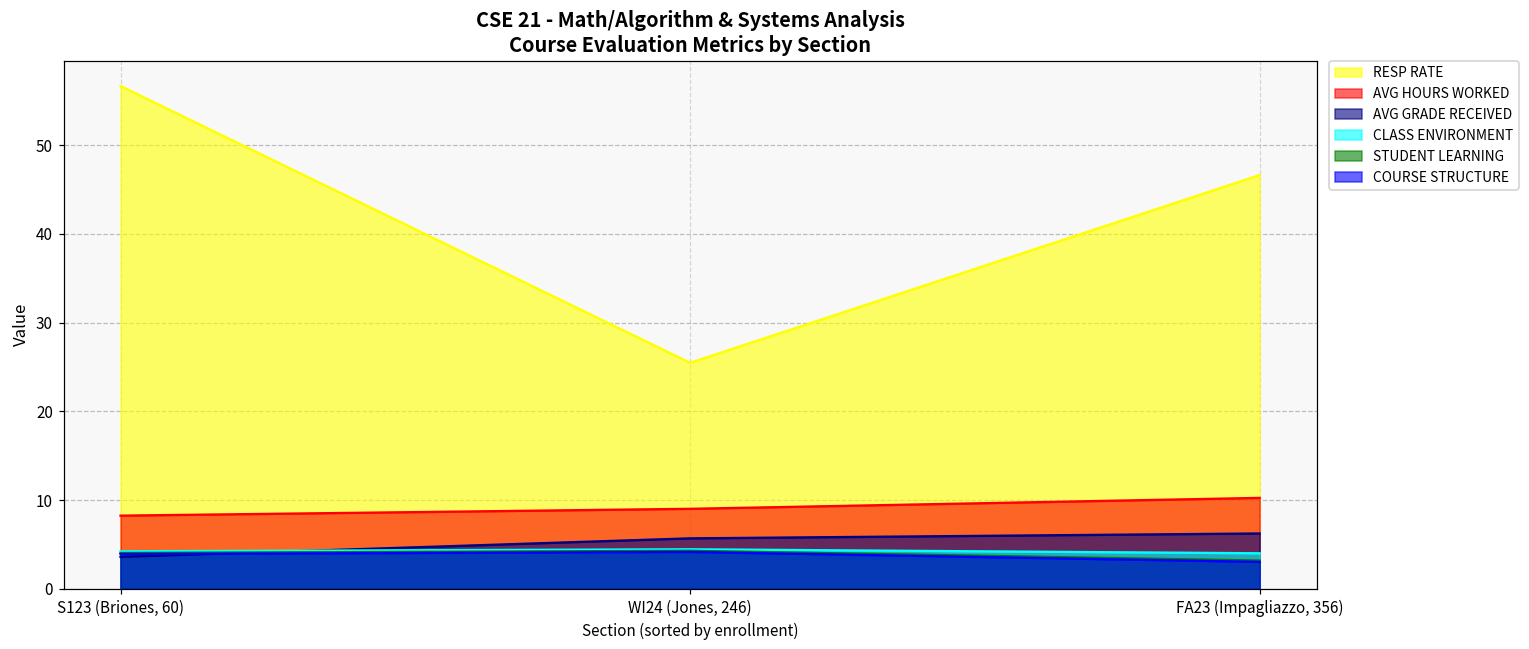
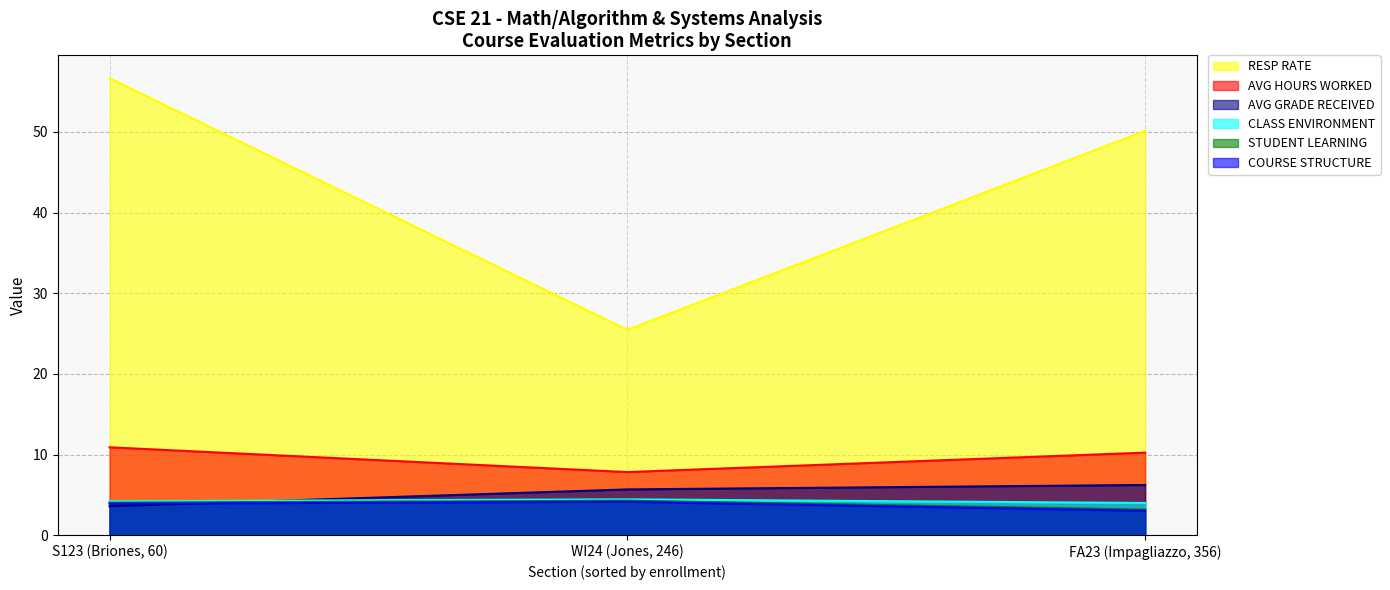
  {
    "RESP RATE": {
      "S123 (Briones, 60)": 57,
      "WI24 (Jones, 246)": 25,
-     "FA23 (Impagliazzo, 356)": 47
+     "FA23 (Impagliazzo, 356)": 50
    },
    "AVG HOURS WORKED": {
-     "S123 (Briones, 60)": 8,
-     "WI24 (Jones, 246)": 9,
+     "S123 (Briones, 60)": 11,
+     "WI24 (Jones, 246)": 8,
      "FA23 (Impagliazzo, 356)": 10
    },
    "AVG GRADE RECEIVED": {
      "S123 (Briones, 60)": 4,
      "WI24 (Jones, 246)": 6,
      "FA23 (Impagliazzo, 356)": 6
    },
    "CLASS ENVIRONMENT": {
      "FA23 (Impagliazzo, 356)": 4
    }
  }
